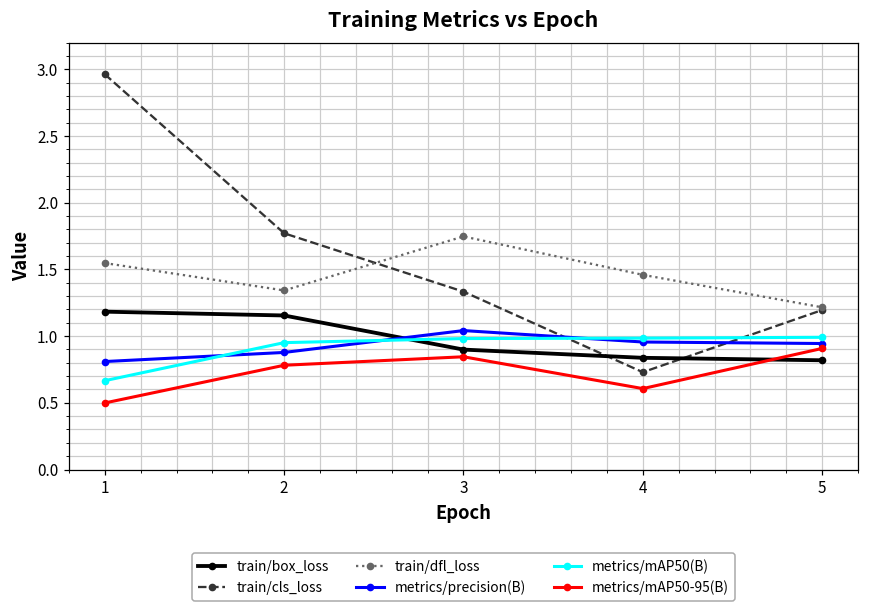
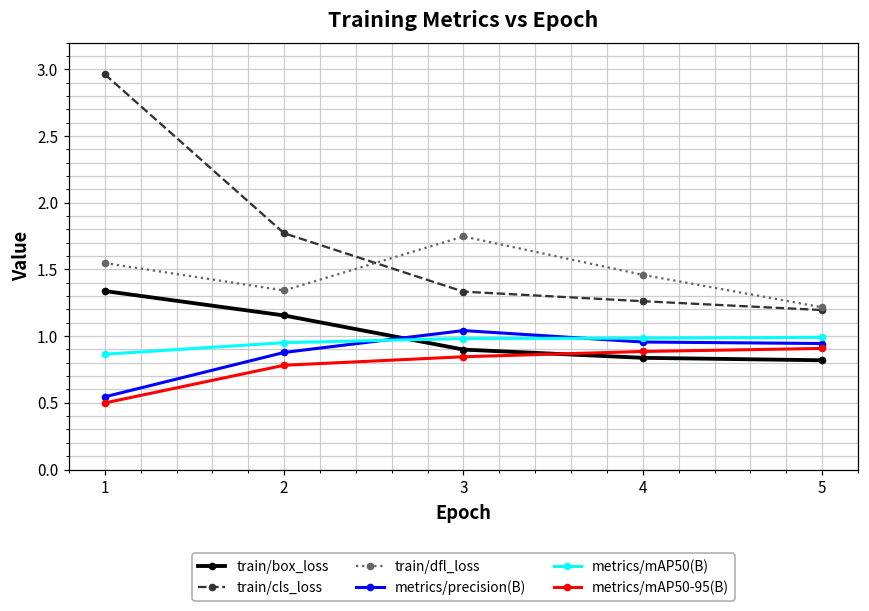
  {
    "train/box_loss": {
-     "1": 1.18,
+     "1": 1.34,
      "2": 1.15,
      "3": 0.90,
      "4": 0.84,
      "5": 0.82
    },
    "train/cls_loss": {
      "1": 2.96,
      "2": 1.77,
      "3": 1.33,
-     "4": 0.73
+     "4": 1.26
    },
    "train/dfl_loss": {
      "1": 1.55,
      "2": 1.34,
      "3": 1.75,
      "4": 1.46
    },
    "metrics/precision(B)": {
-     "1": 0.81,
+     "1": 0.54,
      "2": 0.88,
      "3": 1.04,
      "4": 0.96,
      "5": 0.94
    },
    "metrics/mAP50(B)": {
-     "1": 0.67,
+     "1": 0.86,
      "2": 0.95,
      "3": 0.98,
      "4": 0.98,
      "5": 0.99
    },
    "metrics/mAP50-95(B)": {
      "1": 0.50,
      "2": 0.78,
      "3": 0.85,
-     "4": 0.61,
+     "4": 0.88,
      "5": 0.91
    }
  }
